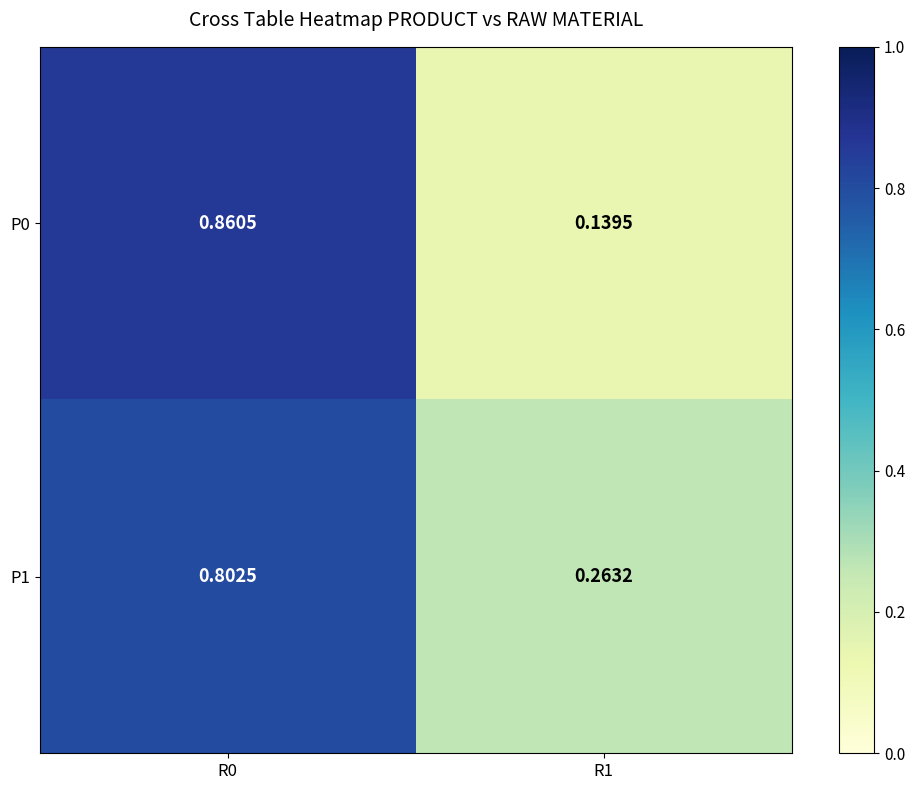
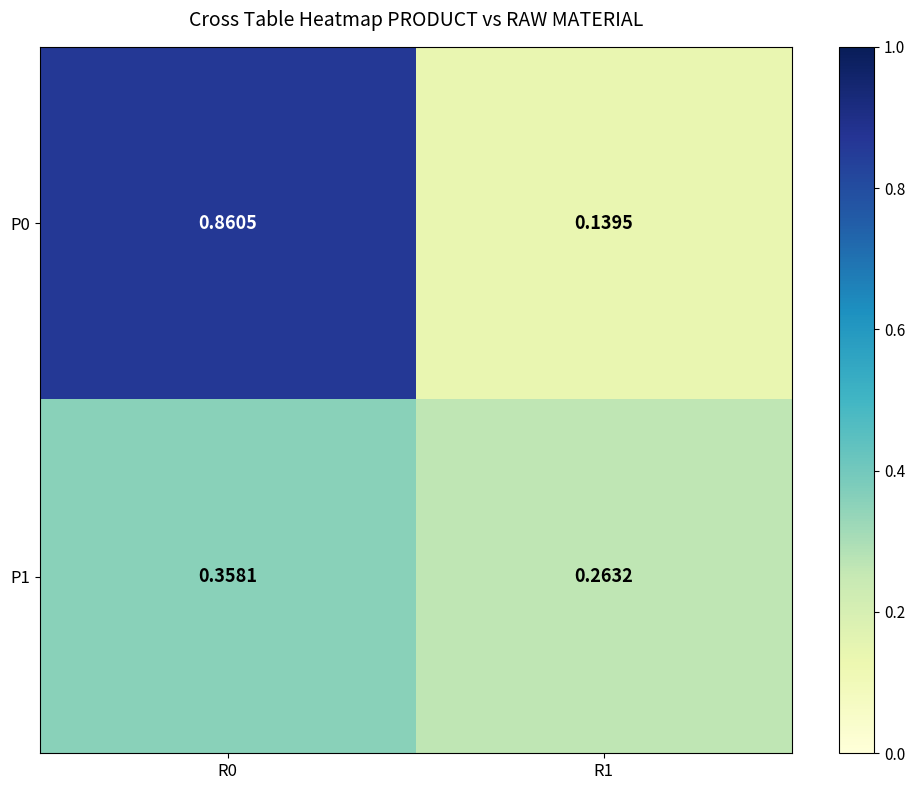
  {
    "P0": {
      "R0": 0.8605,
      "R1": 0.1395
    },
    "P1": {
-     "R0": 0.8025,
+     "R0": 0.3581,
      "R1": 0.2632
    }
  }
